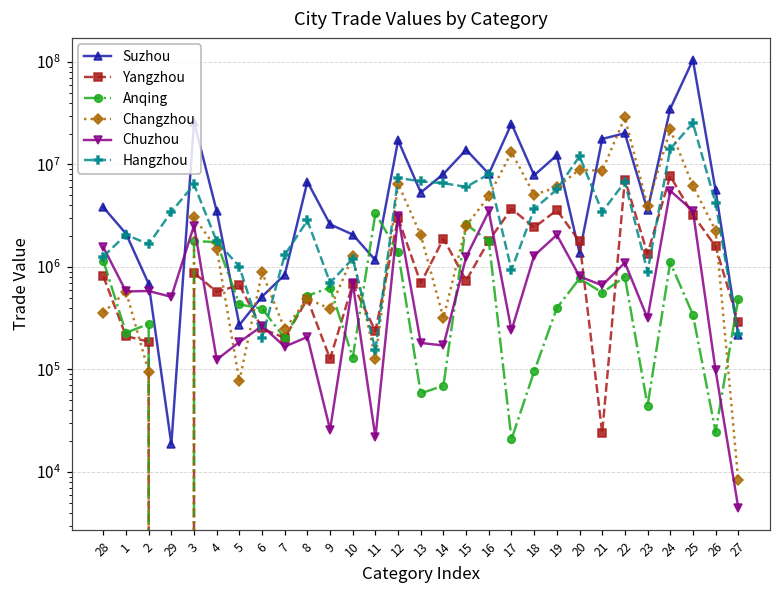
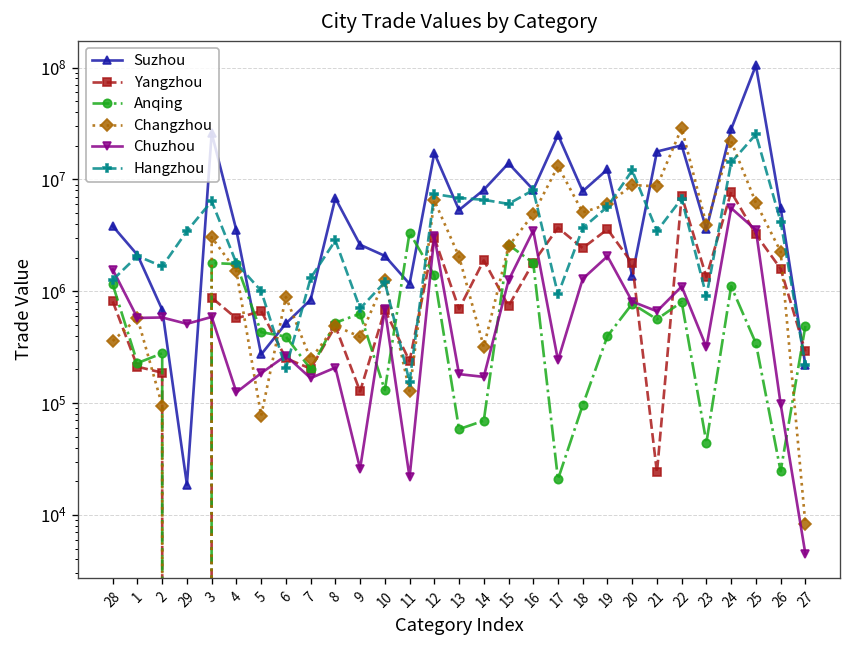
  {
    "Suzhou": {
      "28": 3800000,
      "2": 700000,
      "29": 19000,
      "4": 3500000,
      "5": 270000,
      "6": 500000,
      "7": 800000,
      "8": 7000000,
      "9": 2600000,
      "10": 2100000,
      "11": 1200000,
      "12": 17000000,
      "13": 5000000,
      "14": 8000000,
      "15": 14000000,
      "17": 25000000,
      "18": 8000000,
      "19": 12000000,
      "20": 1400000,
      "21": 18000000,
      "22": 20000000,
      "23": 3600000,
-     "24": 35000000,
+     "24": 28000000,
      "25": 100000000,
      "26": 6000000
    },
    "Yangzhou": {
      "28": 800000,
      "1": 210000,
      "2": 190000,
      "3": 900000,
      "4": 600000,
      "5": 700000,
      "9": 130000,
      "11": 240000,
      "13": 700000,
      "14": 1900000,
      "15": 700000,
      "17": 3700000,
      "18": 2400000,
      "19": 3600000,
      "20": 1800000,
      "21": 24000,
      "23": 1300000,
      "24": 8000000,
      "25": 3200000,
      "26": 1600000,
      "27": 290000
    },
    "Anqing": {
      "28": 1200000,
      "1": 230000,
      "2": 280000,
      "3": 1800000,
      "5": 400000,
      "6": 390000,
      "8": 500000,
      "9": 600000,
      "10": 130000,
      "11": 3300000,
      "12": 1400000,
      "13": 60000,
      "14": 70000,
      "17": 21000,
      "18": 100000,
      "19": 400000,
      "21": 600000,
      "22": 800000,
      "23": 40000,
      "24": 1100000,
      "25": 340000,
      "26": 25000,
      "27": 500000
    },
    "Changzhou": {
      "28": 360000,
      "2": 90000,
      "3": 3000000,
      "4": 1500000,
      "5": 80000,
      "6": 900000,
      "7": 250000,
      "9": 390000,
      "11": 130000,
      "12": 6000000,
      "13": 2000000,
      "14": 320000,
      "16": 5000000,
      "17": 13000000,
      "18": 5000000,
      "20": 9000000,
      "21": 9000000,
      "22": 29000000,
      "23": 3900000,
      "24": 22000000,
      "25": 6000000,
      "26": 2300000,
      "27": 8000
    },
    "Chuzhou": {
      "28": 1600000,
      "2": 600000,
      "29": 500000,
-     "3": 2500000,
+     "3": 600000,
      "4": 120000,
      "5": 190000,
      "7": 170000,
      "8": 210000,
      "9": 26000,
      "11": 22000,
      "13": 180000,
      "14": 170000,
      "15": 1200000,
      "16": 3500000,
      "17": 240000,
      "18": 1300000,
      "19": 2100000,
      "21": 700000,
      "22": 1100000,
      "23": 320000,
      "24": 6000000,
      "25": 3500000,
      "26": 100000,
      "27": 4000
    },
    "Hangzhou": {
      "28": 1300000,
      "2": 1700000,
      "29": 3500000,
      "3": 6000000,
      "5": 1000000,
      "6": 200000,
      "7": 1300000,
      "8": 2800000,
      "9": 700000,
      "11": 150000,
      "12": 7000000,
      "13": 7000000,
      "14": 7000000,
      "15": 6000000,
      "17": 900000,
      "18": 3700000,
      "20": 12000000,
      "21": 3500000,
      "23": 900000,
      "24": 14000000,
      "25": 25000000,
      "26": 4000000
    }
  }
